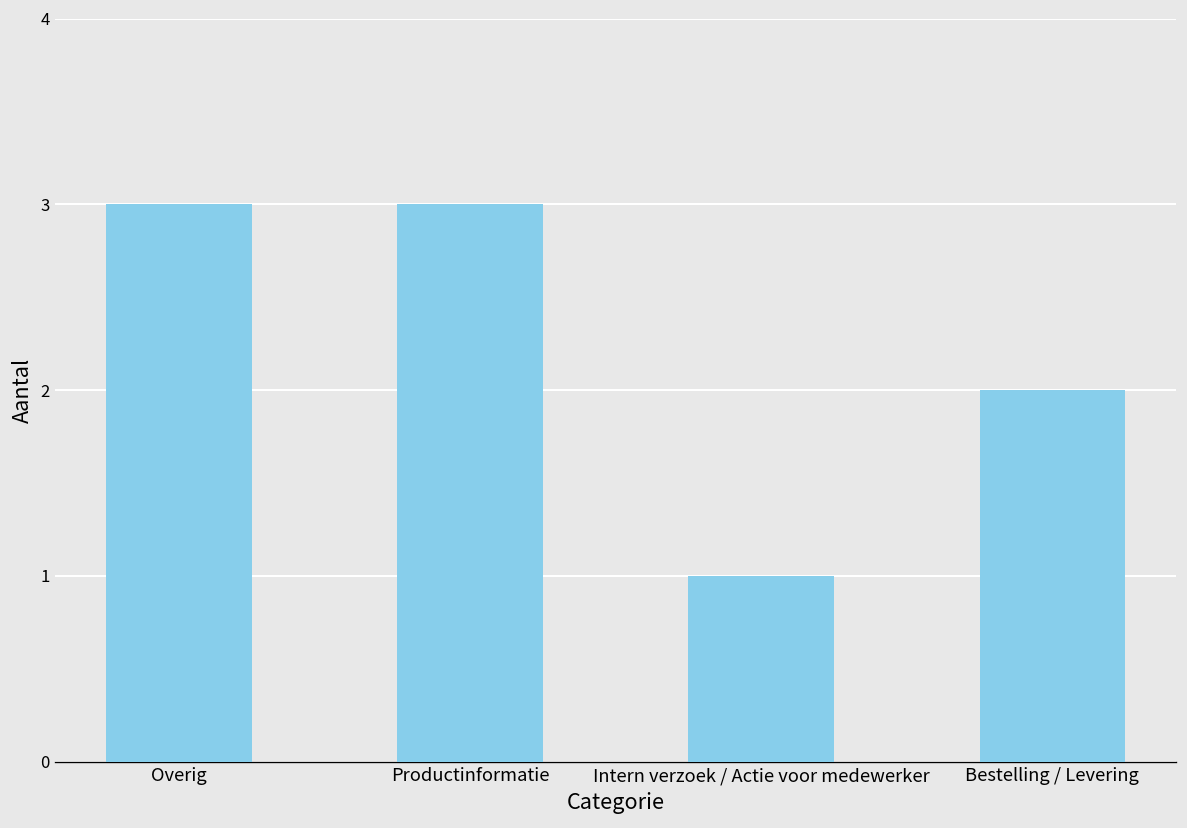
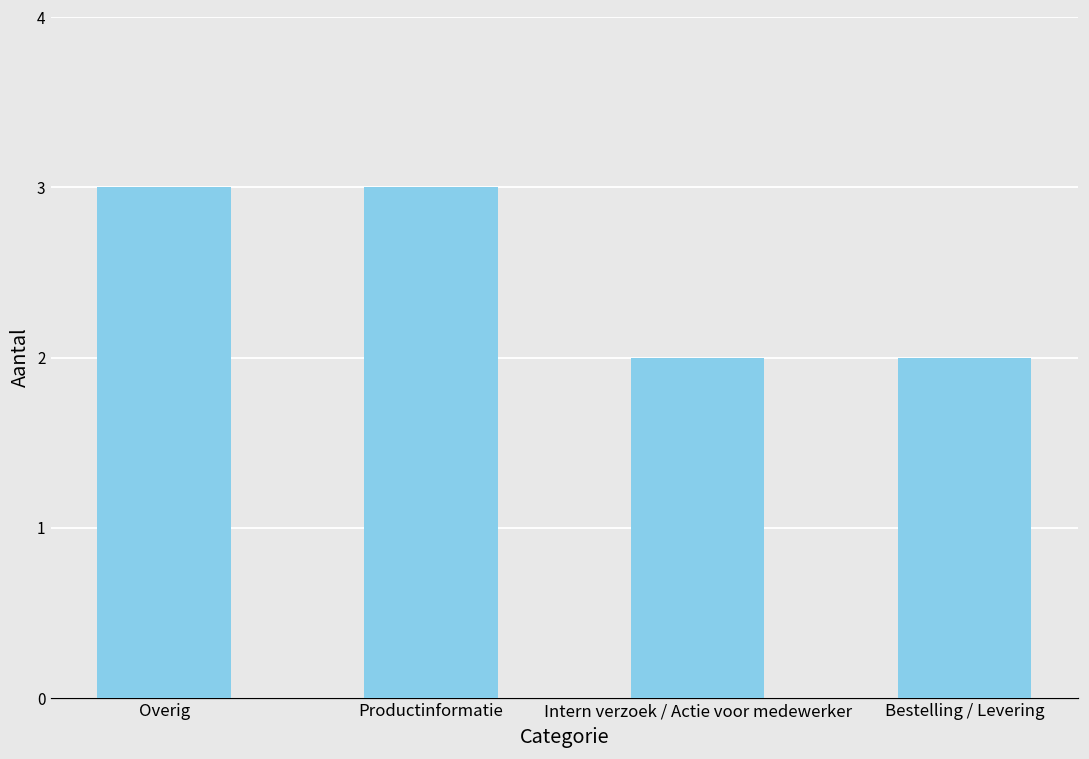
  {
    "Overig": 3,
    "Productinformatie": 3,
-   "Intern verzoek / Actie voor medewerker": 1,
+   "Intern verzoek / Actie voor medewerker": 2,
    "Bestelling / Levering": 2
  }
